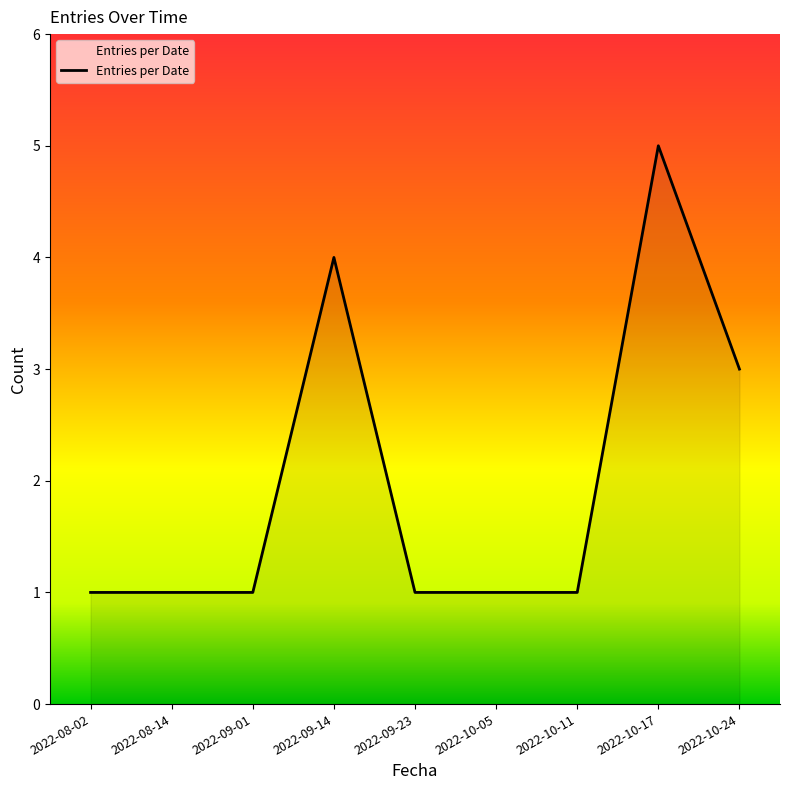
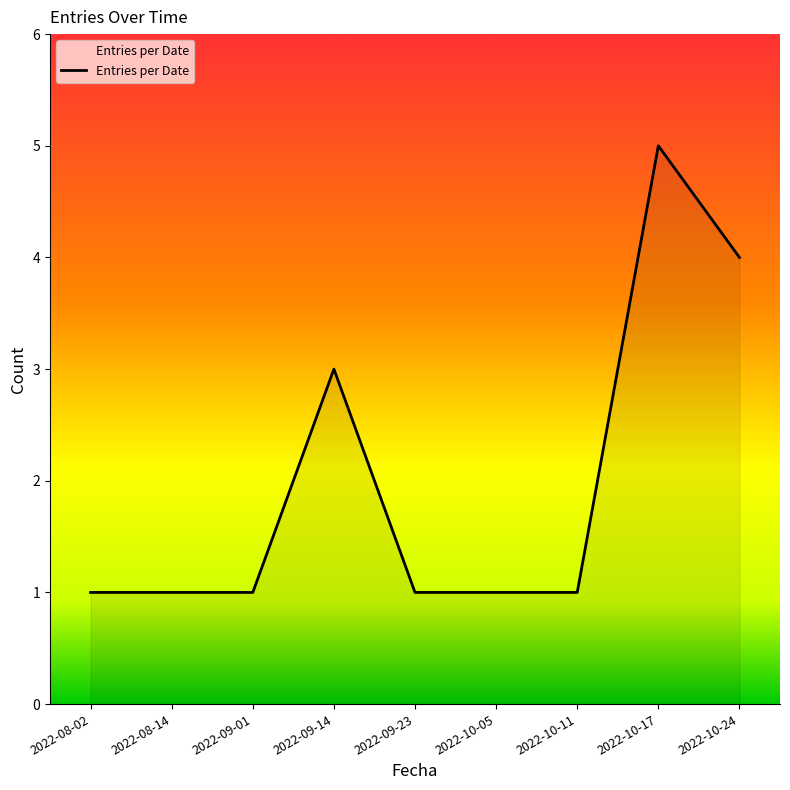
  {
    "2022-08-02": 1,
    "2022-08-14": 1,
    "2022-09-01": 1,
-   "2022-09-14": 4,
+   "2022-09-14": 3,
    "2022-09-23": 1,
    "2022-10-05": 1,
    "2022-10-11": 1,
    "2022-10-17": 5,
-   "2022-10-24": 3
+   "2022-10-24": 4
  }
